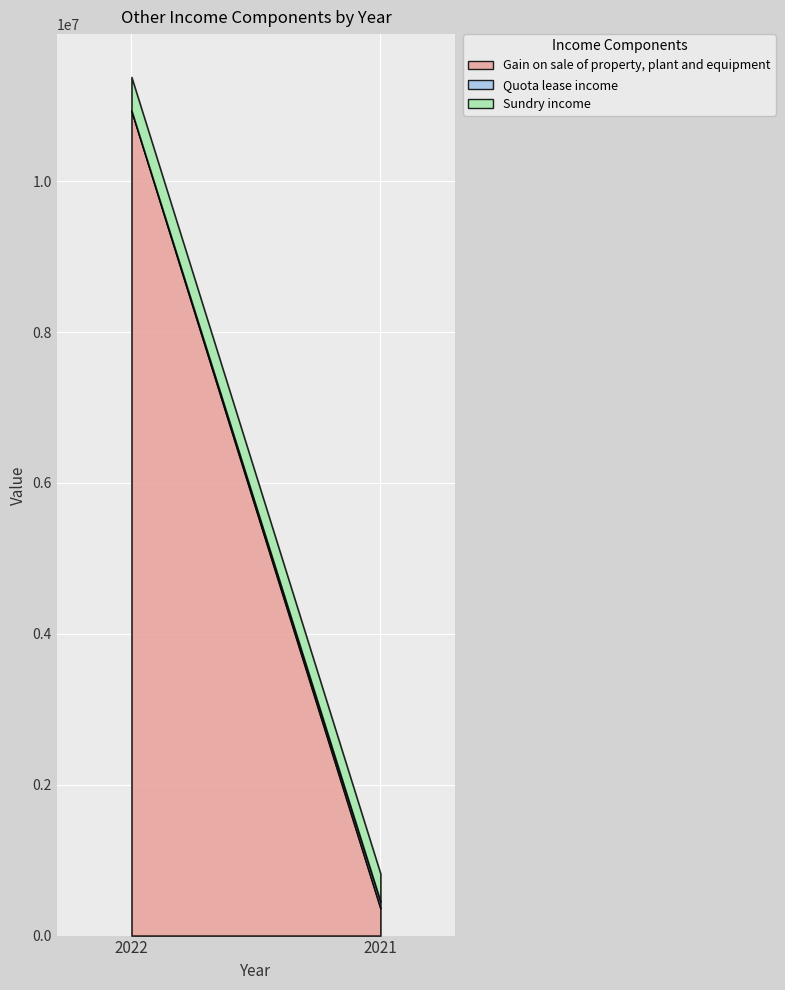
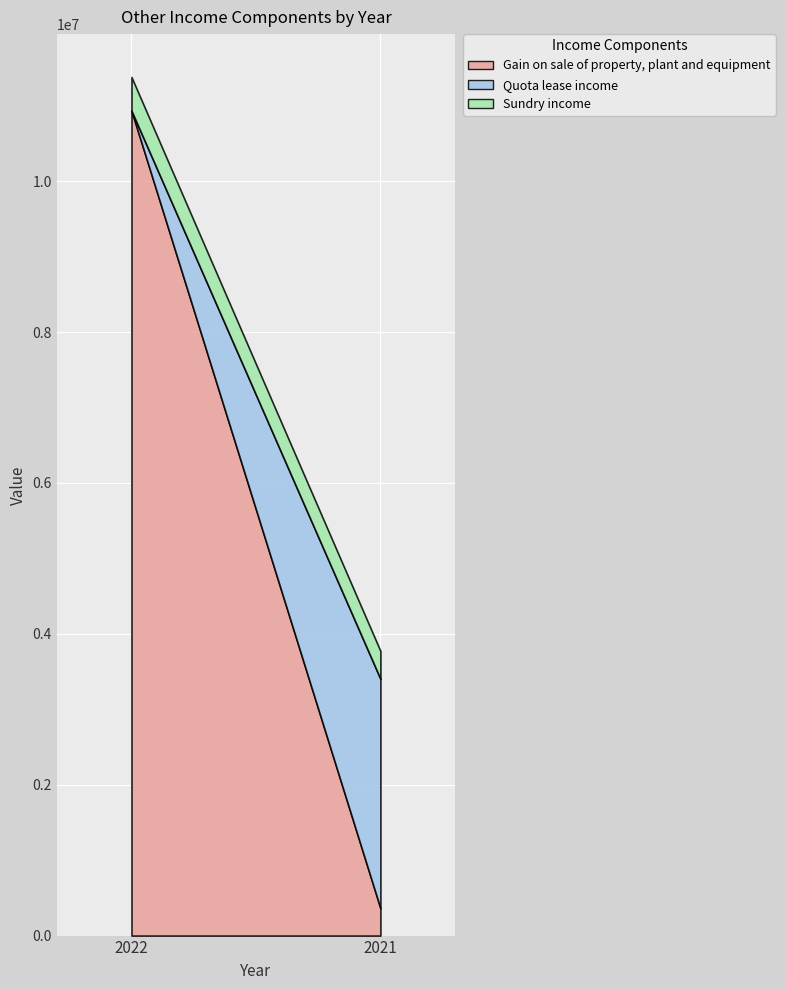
  {
    "Gain on sale of property, plant and equipment": {
      "2021": 400000
    },
    "Quota lease income": {
-     "2021": 100000
+     "2021": 3000000
    },
    "Sundry income": {
      "2022": 400000,
      "2021": 400000
    }
  }
